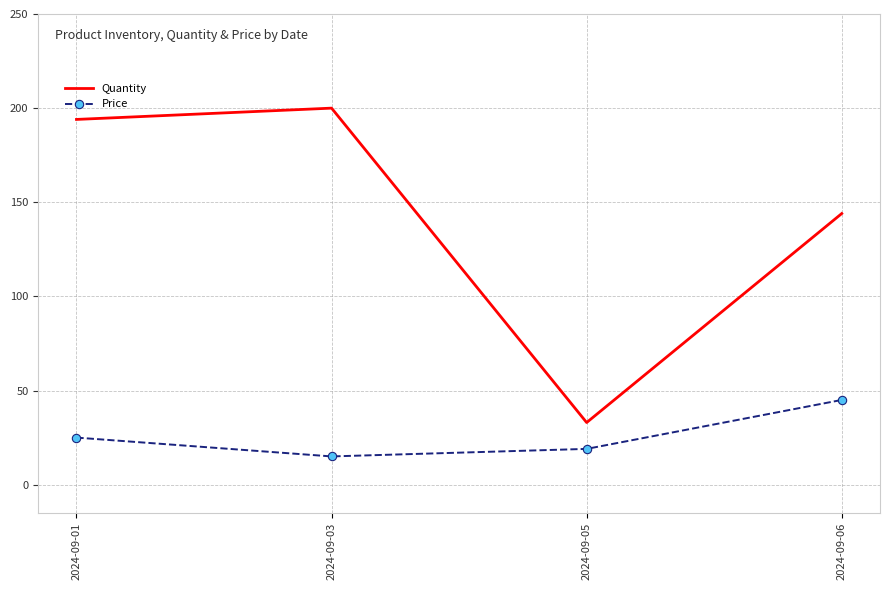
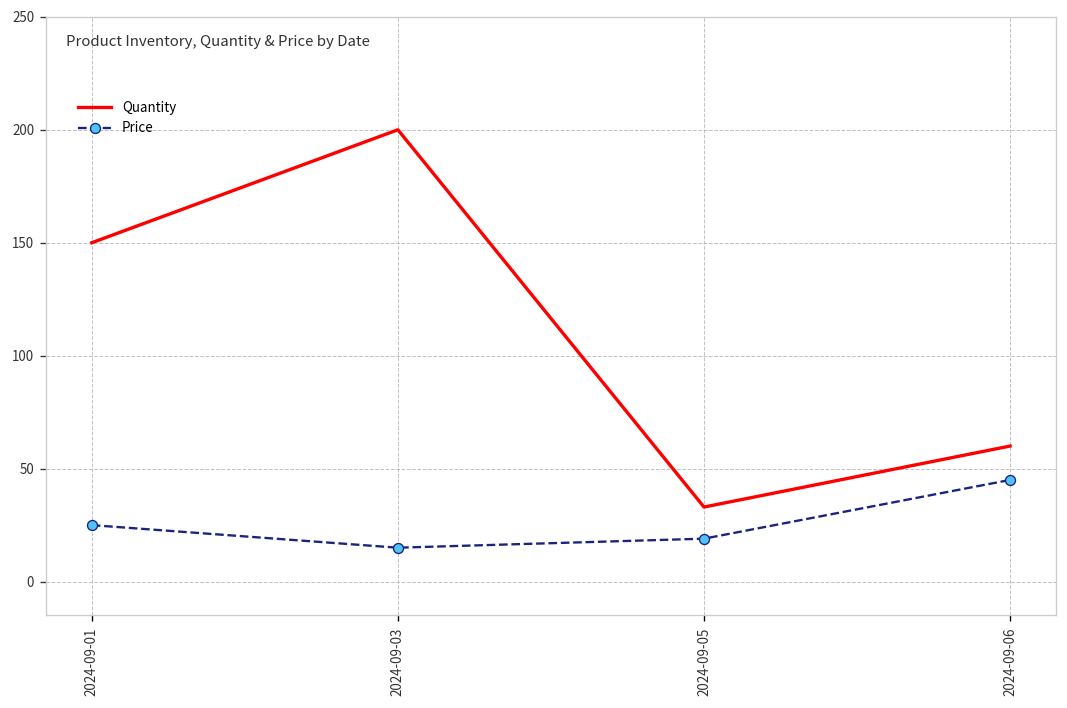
  {
    "Quantity": {
-     "2024-09-01": 194,
+     "2024-09-01": 150,
      "2024-09-03": 200,
      "2024-09-05": 33,
-     "2024-09-06": 144
+     "2024-09-06": 60
    },
    "Price": {
      "2024-09-01": 25,
      "2024-09-03": 15,
      "2024-09-05": 19,
      "2024-09-06": 45
    }
  }
